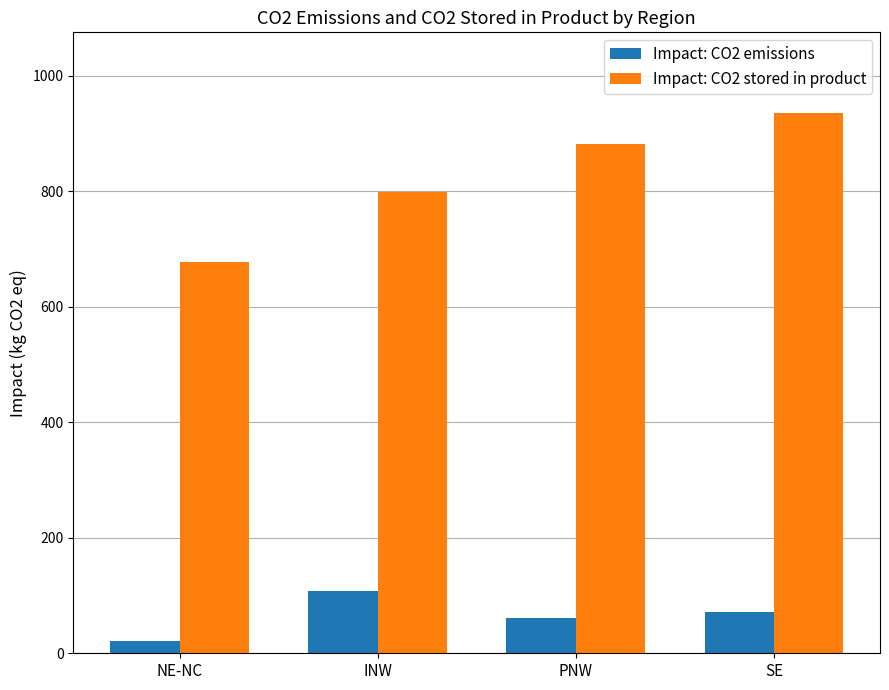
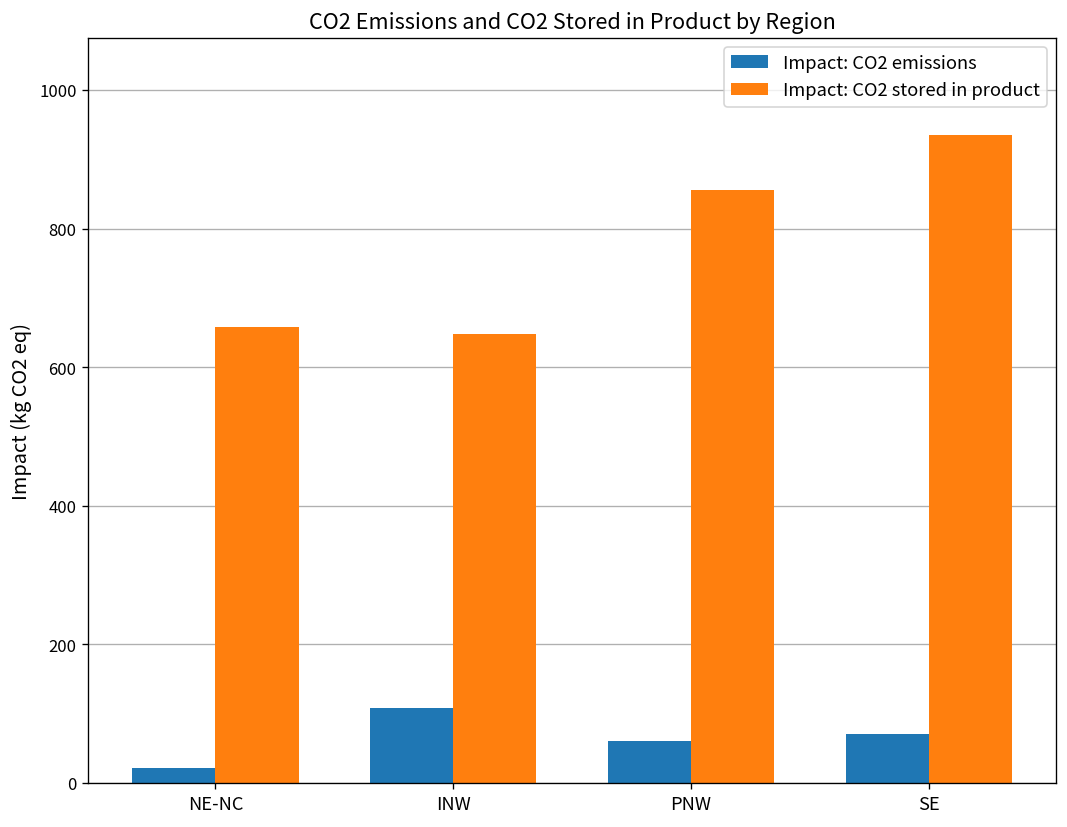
  {
    "Impact: CO2 emissions": {
      "NE-NC": 20,
      "INW": 110,
      "PNW": 60,
      "SE": 70
    },
    "Impact: CO2 stored in product": {
-     "NE-NC": 680,
-     "INW": 800,
-     "PNW": 880,
+     "NE-NC": 660,
+     "INW": 650,
+     "PNW": 860,
      "SE": 940
    }
  }
